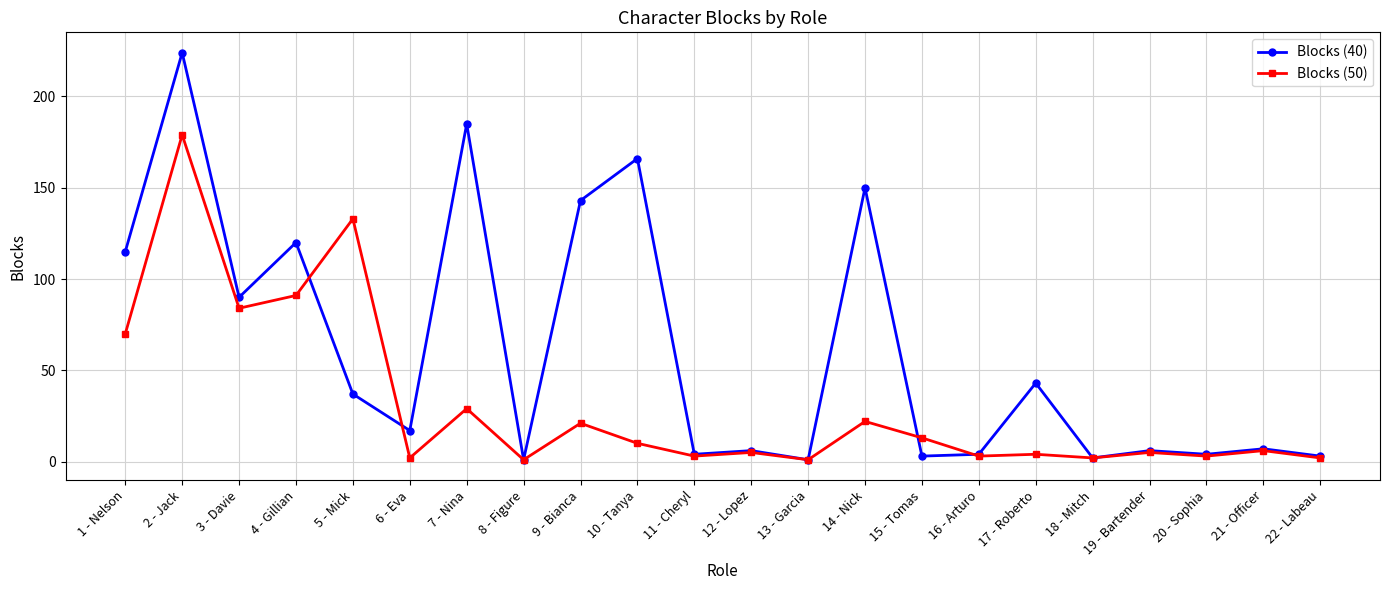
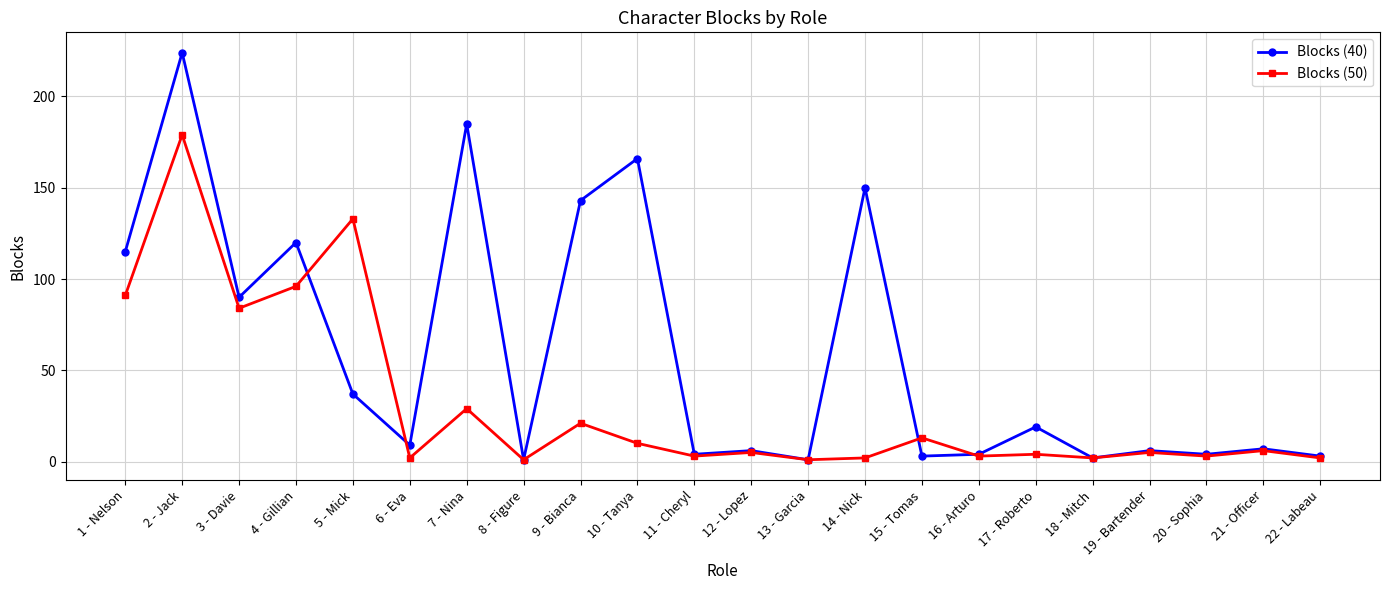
  {
    "Blocks (40)": {
      "1 - Nelson": 115,
      "2 - Jack": 224,
      "3 - Davie": 90,
      "4 - Gillian": 120,
      "5 - Mick": 37,
-     "6 - Eva": 17,
+     "6 - Eva": 9,
      "7 - Nina": 185,
      "9 - Bianca": 143,
      "10 - Tanya": 166,
      "14 - Nick": 150,
      "15 - Tomas": 3,
-     "17 - Roberto": 43
+     "17 - Roberto": 19
    },
    "Blocks (50)": {
-     "1 - Nelson": 70,
+     "1 - Nelson": 91,
      "2 - Jack": 179,
      "3 - Davie": 84,
-     "4 - Gillian": 91,
+     "4 - Gillian": 96,
      "5 - Mick": 133,
      "6 - Eva": 2,
      "7 - Nina": 29,
      "9 - Bianca": 21,
      "10 - Tanya": 10,
-     "14 - Nick": 22,
+     "14 - Nick": 2,
      "15 - Tomas": 13,
      "17 - Roberto": 4
    }
  }
